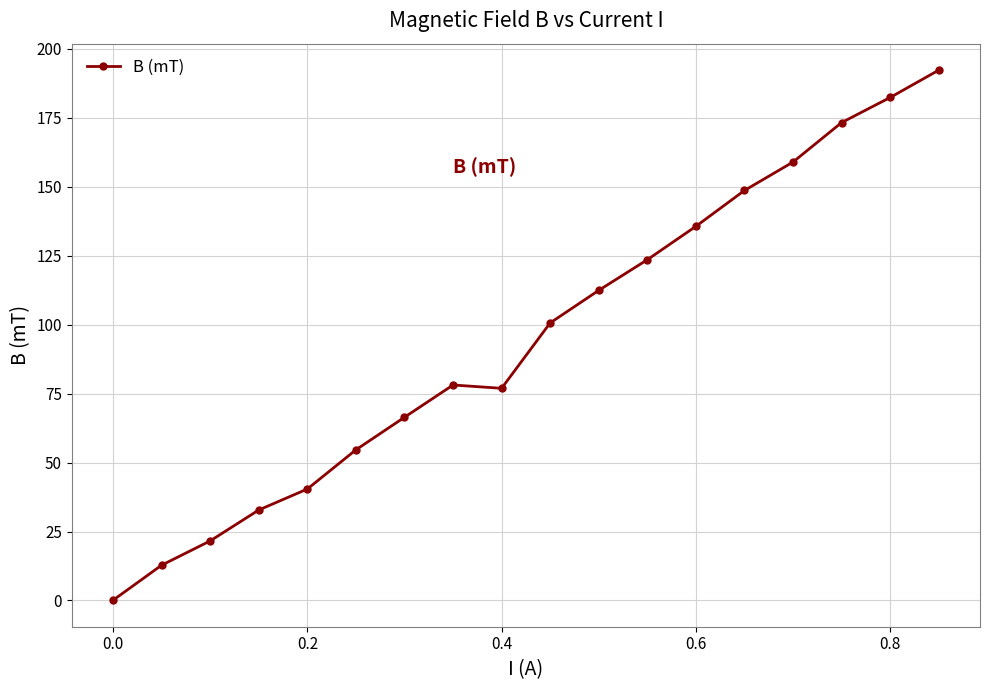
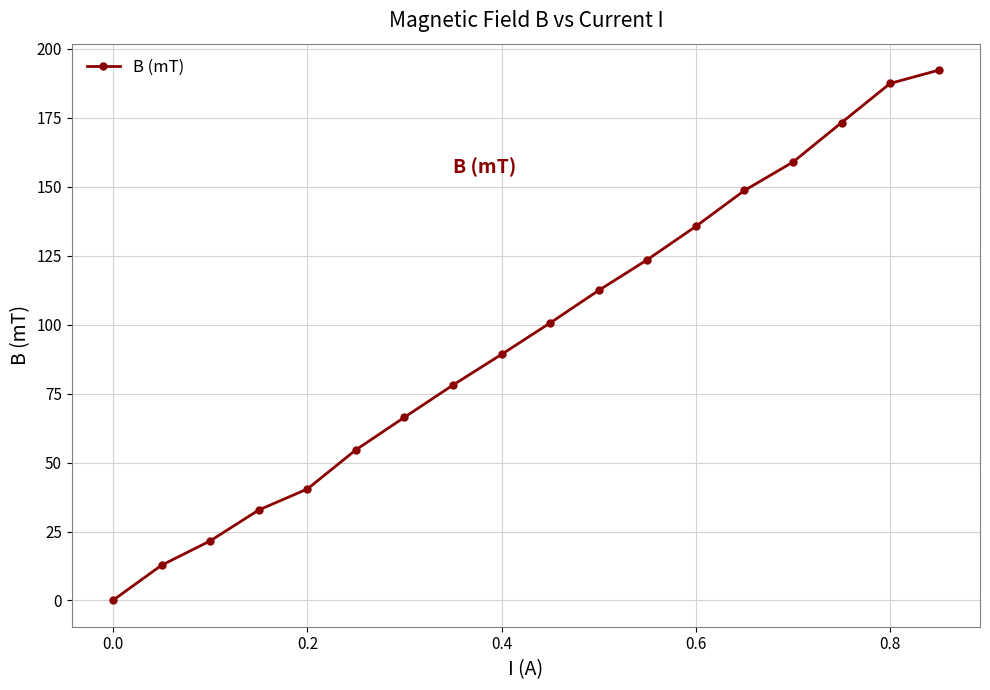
  {
    "0.0": 0,
    "0.2": 40,
-   "0.4": 77,
+   "0.4": 89,
    "0.6": 136,
-   "0.8": 182
+   "0.8": 187
  }
